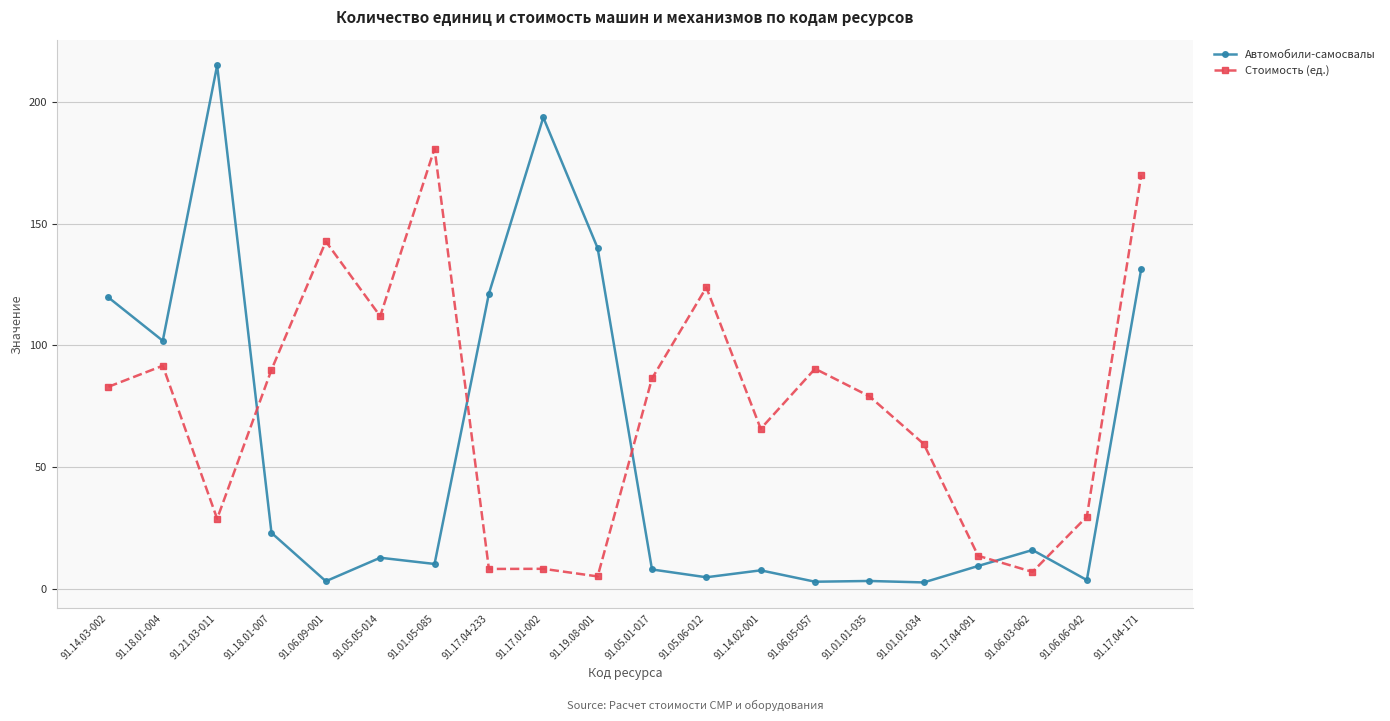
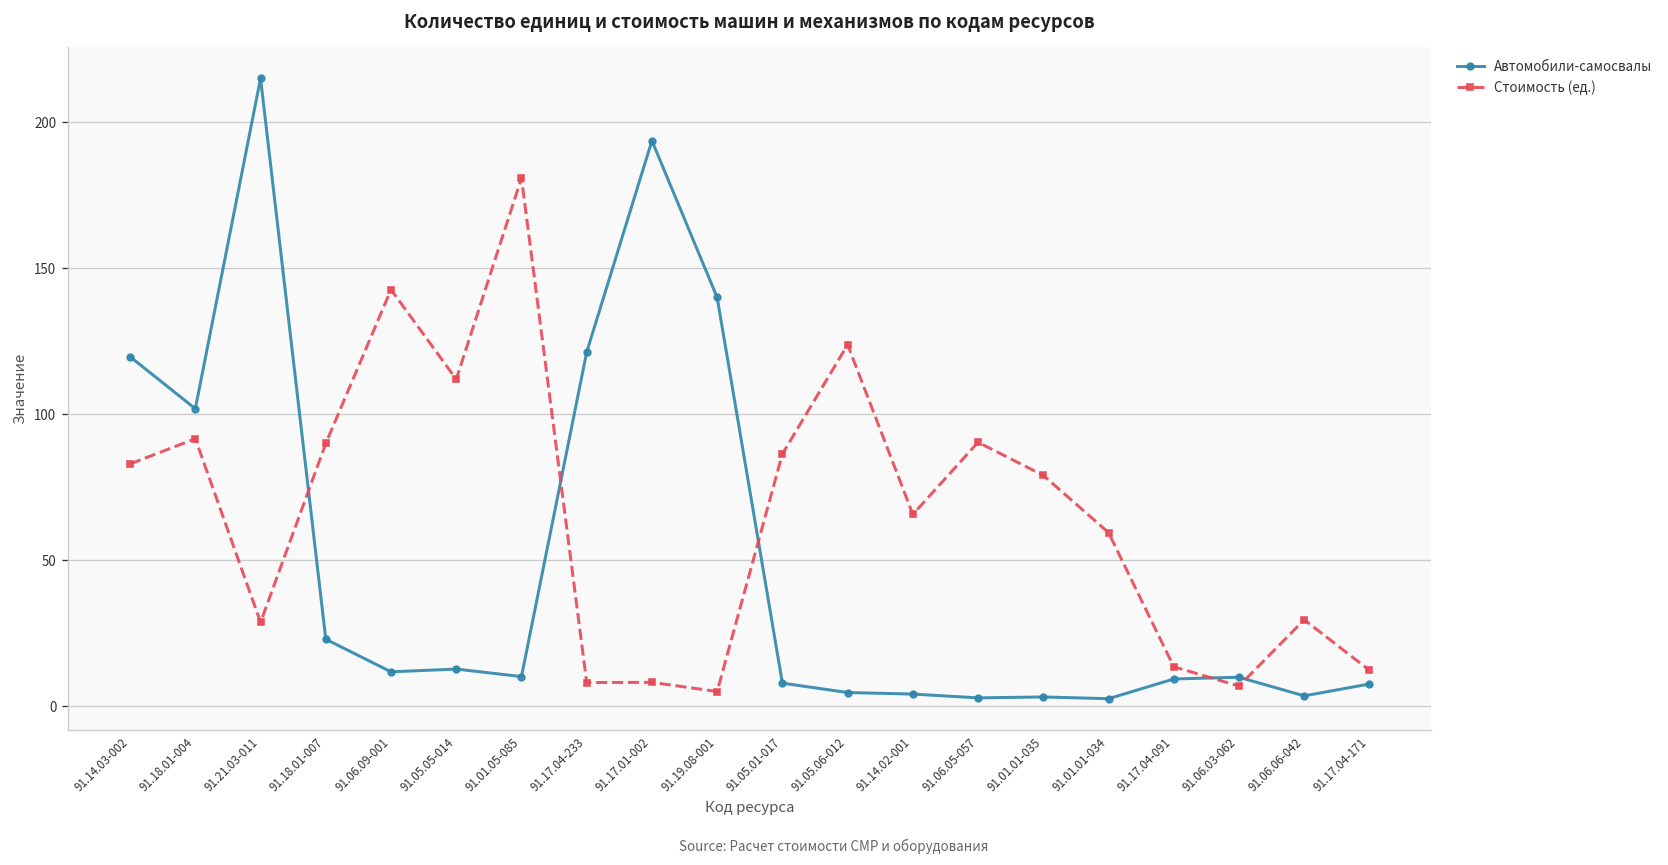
  {
    "Автомобили-самосвалы": {
      "91.14.03-002": 120,
      "91.18.01-004": 102,
      "91.21.03-011": 215,
      "91.18.01-007": 23,
-     "91.06.09-001": 3,
+     "91.06.09-001": 12,
      "91.05.05-014": 13,
      "91.01.05-085": 10,
      "91.17.04-233": 121,
      "91.17.01-002": 194,
      "91.19.08-001": 140,
      "91.05.01-017": 8,
      "91.05.06-012": 5,
-     "91.14.02-001": 8,
+     "91.14.02-001": 4,
      "91.06.05-057": 3,
      "91.01.01-035": 3,
      "91.01.01-034": 3,
      "91.17.04-091": 9,
-     "91.06.03-062": 16,
+     "91.06.03-062": 10,
      "91.06.06-042": 4,
-     "91.17.04-171": 131
+     "91.17.04-171": 8
    },
    "Стоимость (ед.)": {
      "91.14.03-002": 83,
      "91.18.01-004": 92,
      "91.21.03-011": 29,
      "91.18.01-007": 90,
      "91.06.09-001": 143,
      "91.05.05-014": 112,
      "91.01.05-085": 181,
      "91.17.04-233": 8,
      "91.17.01-002": 8,
      "91.19.08-001": 5,
      "91.05.01-017": 86,
      "91.05.06-012": 124,
      "91.14.02-001": 66,
      "91.06.05-057": 90,
      "91.01.01-035": 79,
      "91.01.01-034": 59,
      "91.17.04-091": 14,
      "91.06.03-062": 7,
      "91.06.06-042": 30,
-     "91.17.04-171": 170
+     "91.17.04-171": 12
    }
  }
